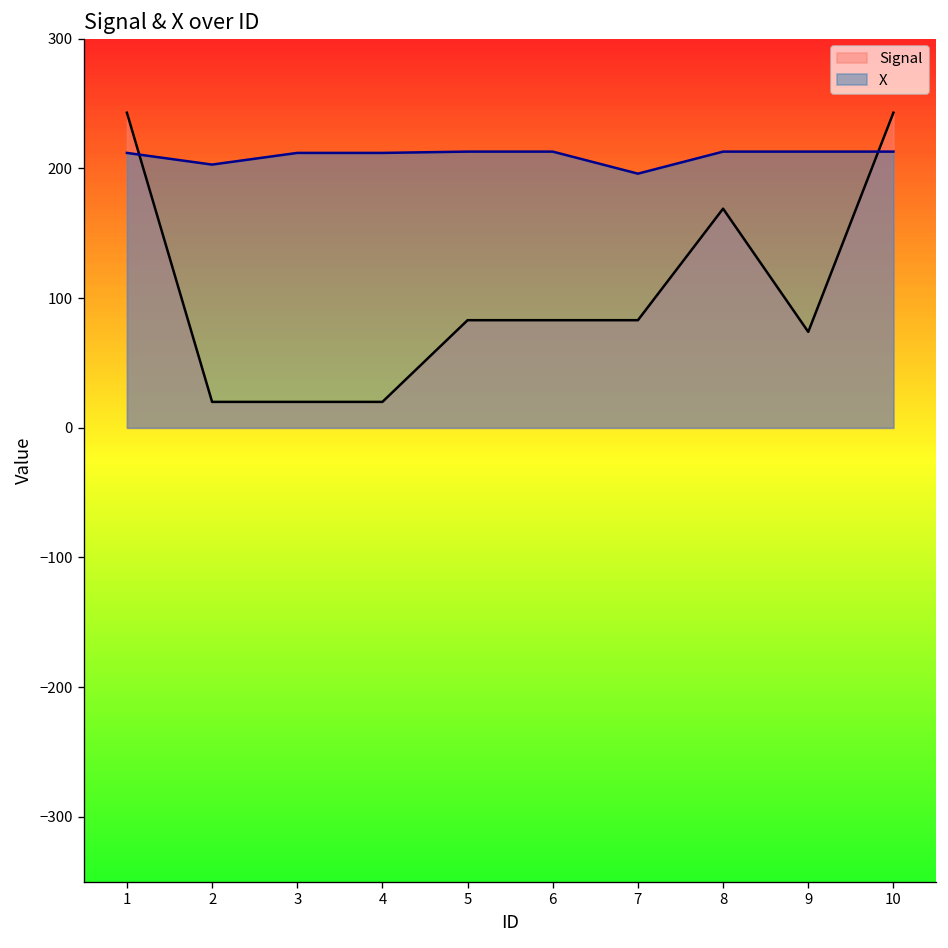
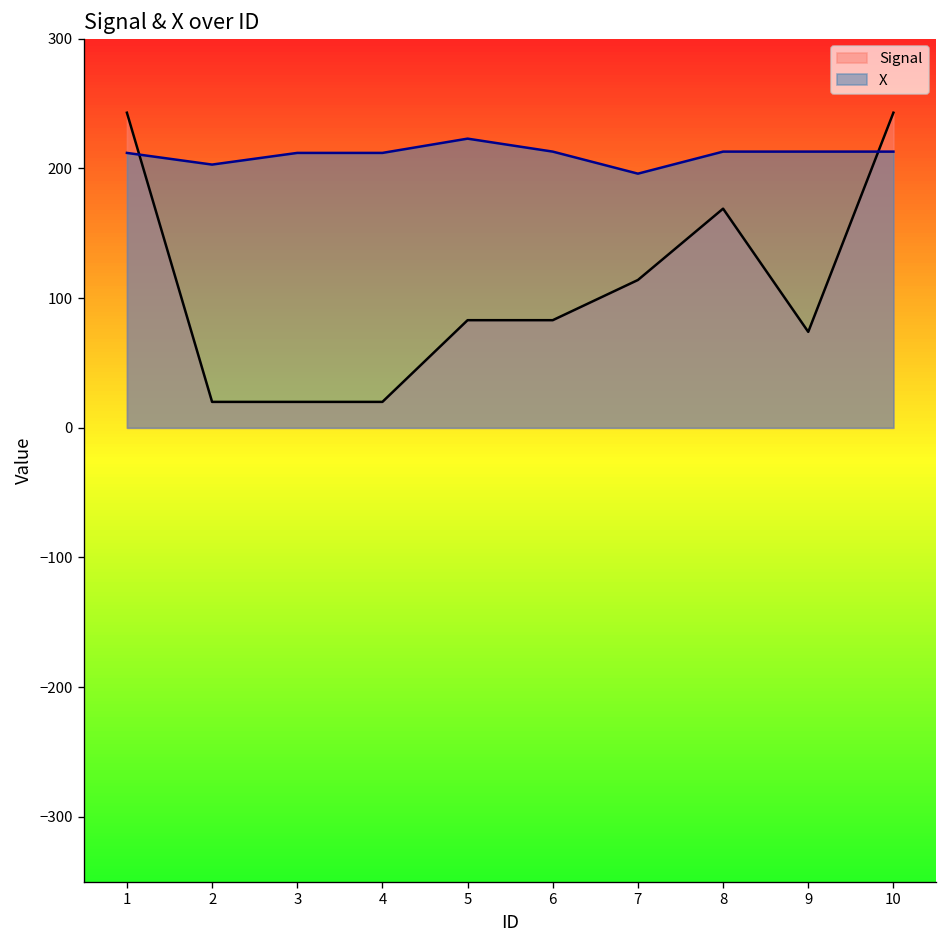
  {
    "Signal": {
      "1": 243,
      "2": 20,
      "3": 20,
      "4": 20,
      "5": 83,
      "6": 83,
-     "7": 83,
+     "7": 114,
      "8": 169,
      "9": 74,
      "10": 243
    },
    "X": {
      "1": 212,
      "2": 203,
      "3": 212,
      "4": 212,
-     "5": 213,
+     "5": 223,
      "6": 213,
      "7": 196,
      "8": 213,
      "9": 213,
      "10": 213
    }
  }
